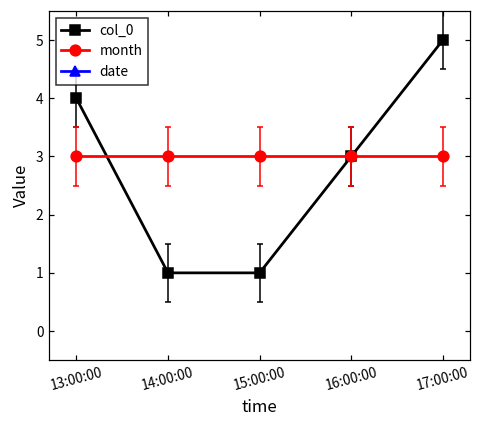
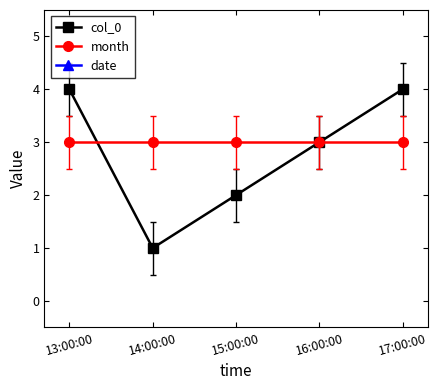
  {
    "col_0": {
      "13:00:00": 4,
      "14:00:00": 1,
-     "15:00:00": 1,
-     "17:00:00": 5
+     "15:00:00": 2,
+     "17:00:00": 4
    },
    "month": {
      "13:00:00": 3,
      "14:00:00": 3,
      "15:00:00": 3,
      "17:00:00": 3
    }
  }
